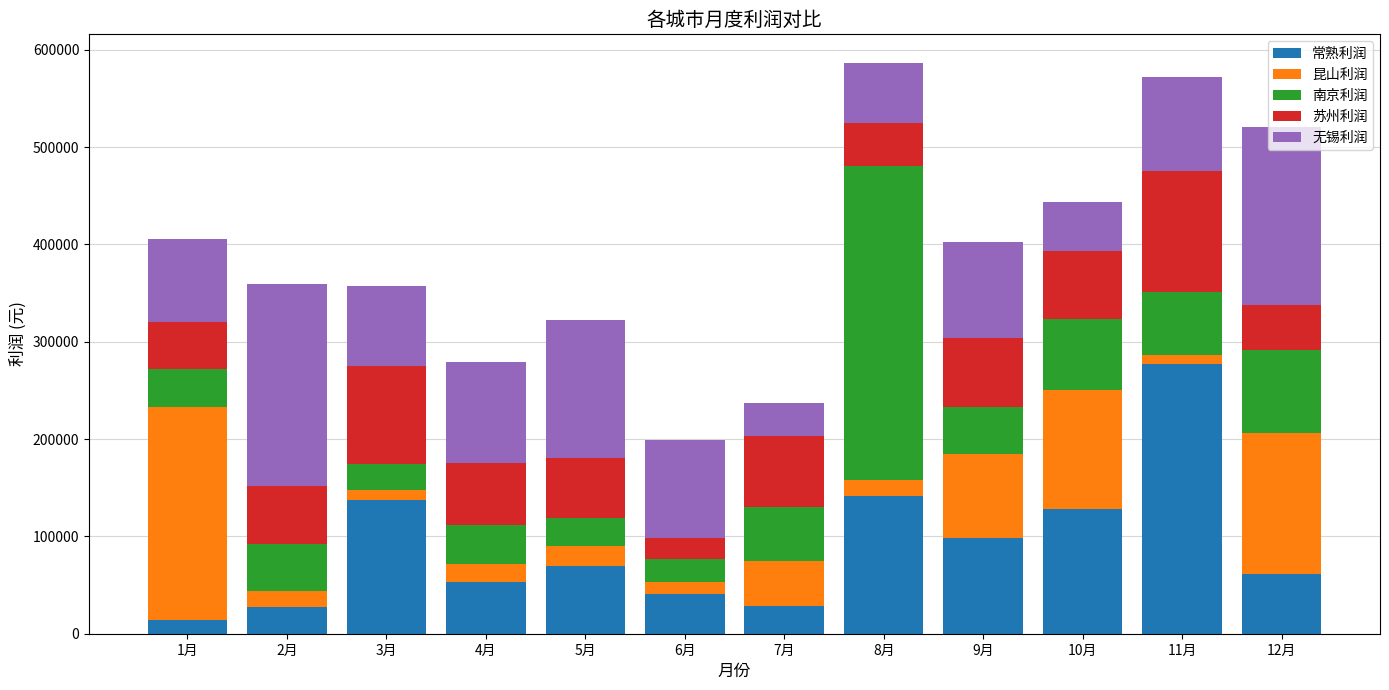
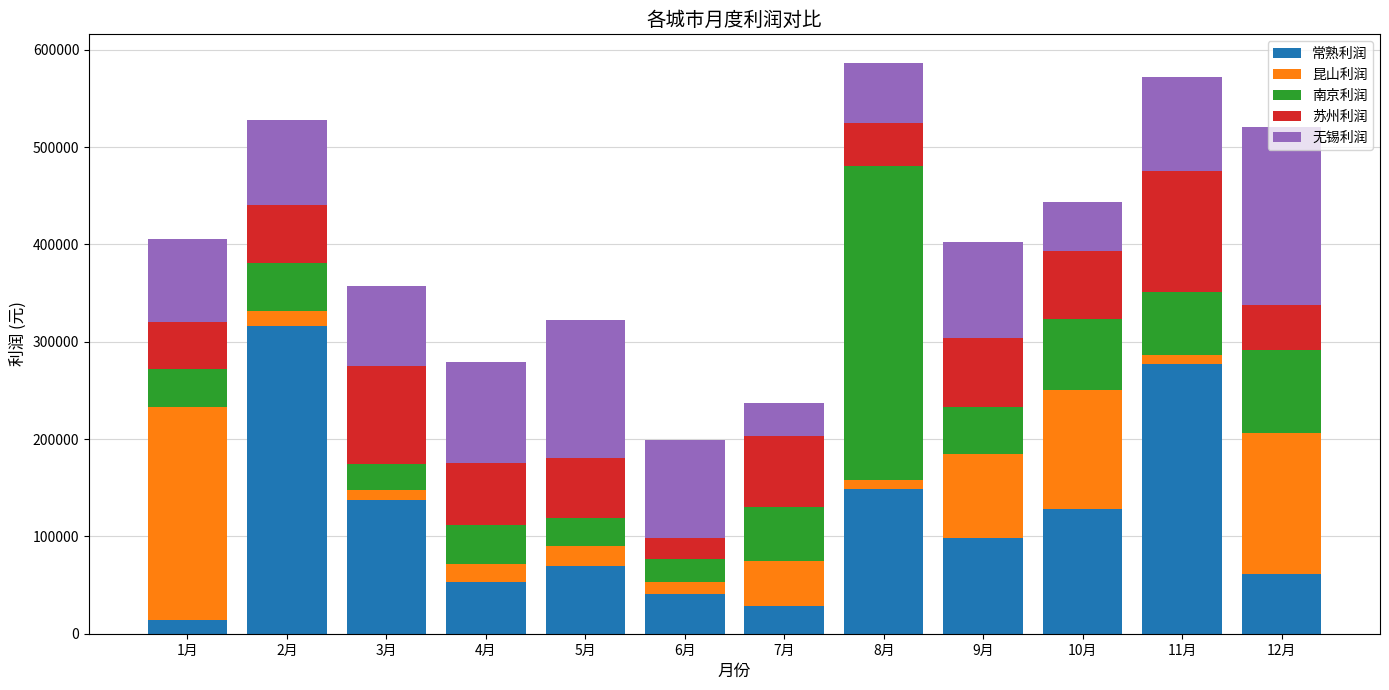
  {
    "常熟利润": {
      "1月": 10000,
-     "2月": 30000,
+     "2月": 320000,
      "3月": 140000,
      "4月": 50000,
      "5月": 70000,
      "6月": 40000,
      "7月": 30000,
      "8月": 160000,
      "9月": 100000,
      "10月": 130000,
      "11月": 280000,
      "12月": 60000
    },
    "昆山利润": {
      "1月": 220000,
      "2月": 20000,
      "3月": 10000,
      "4月": 20000,
      "5月": 20000,
      "6月": 10000,
      "7月": 50000,
-     "8月": -20000,
+     "8月": -10000,
      "9月": 90000,
      "10月": 120000,
      "11月": 10000,
      "12月": 140000
    },
    "南京利润": {
      "1月": 40000,
      "2月": 50000,
      "3月": 30000,
      "4月": 40000,
      "5月": 30000,
      "6月": 20000,
      "7月": 60000,
      "8月": 320000,
      "9月": 50000,
      "10月": 70000,
      "11月": 60000,
      "12月": 90000
    },
    "苏州利润": {
      "1月": 50000,
      "2月": 60000,
      "3月": 100000,
      "4月": 60000,
      "5月": 60000,
      "6月": 20000,
      "7月": 70000,
      "8月": 50000,
      "9月": 70000,
      "10月": 70000,
      "11月": 120000,
      "12月": 50000
    },
    "无锡利润": {
      "1月": 80000,
-     "2月": 210000,
+     "2月": 90000,
      "3月": 80000,
      "4月": 100000,
      "5月": 140000,
      "6月": 100000,
      "7月": 30000,
      "8月": 60000,
      "9月": 100000,
      "10月": 50000,
      "11月": 100000
    }
  }
